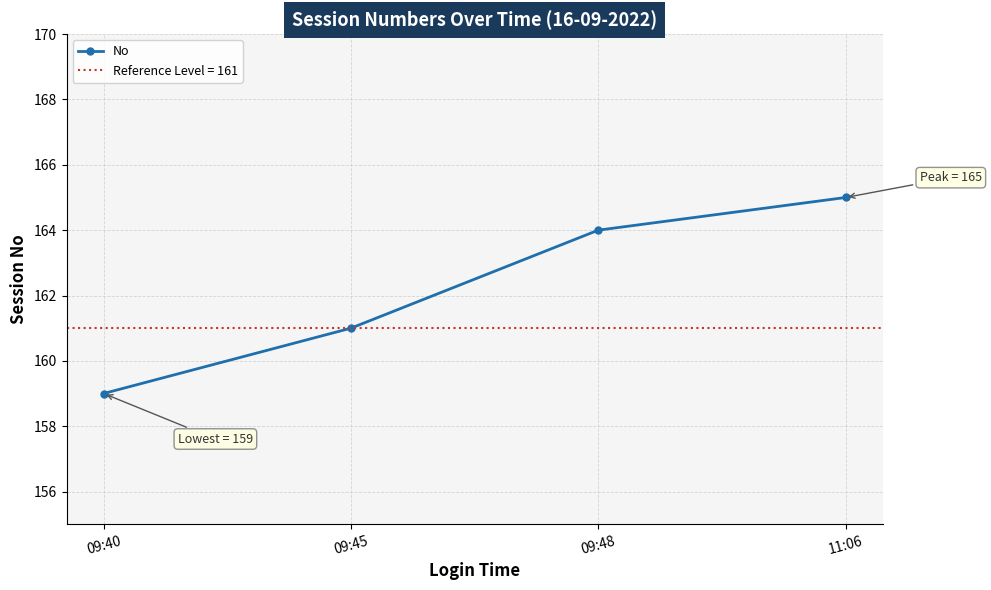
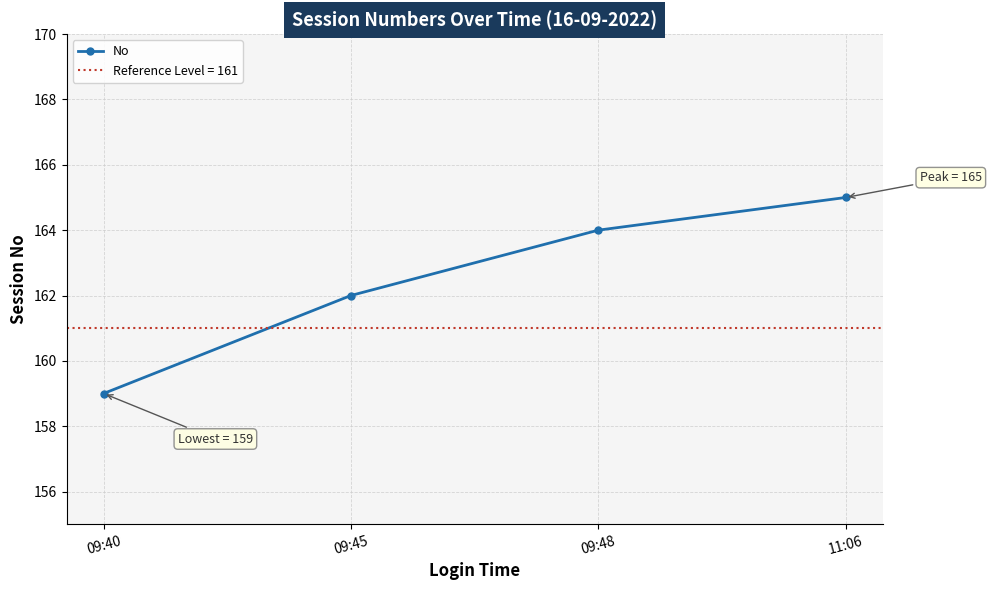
  {
-   "09:45": 161,
+   "09:45": 162,
    "09:48": 164
  }
